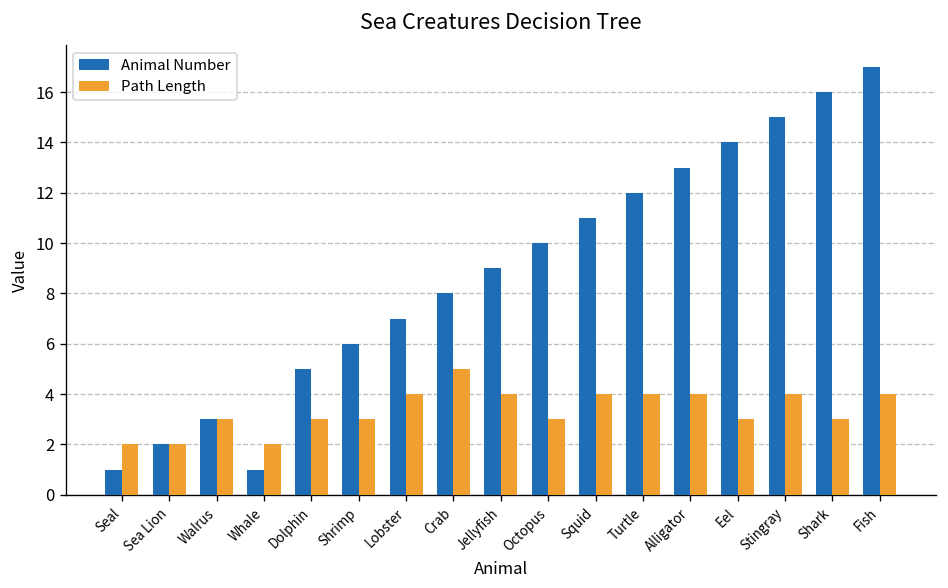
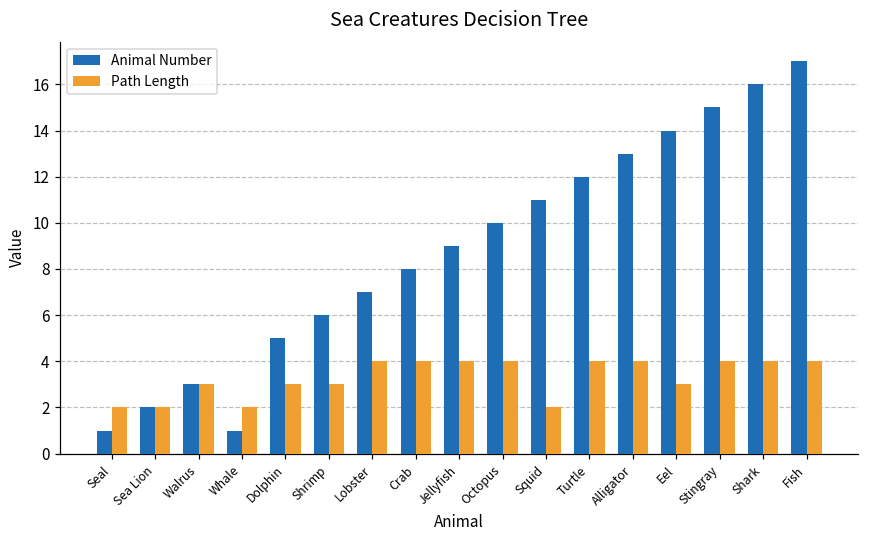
  {
    "Animal Number": {
      "Seal": 1,
      "Sea Lion": 2,
      "Walrus": 3,
      "Whale": 1,
      "Dolphin": 5,
      "Shrimp": 6,
      "Lobster": 7,
      "Crab": 8,
      "Jellyfish": 9,
      "Octopus": 10,
      "Squid": 11,
      "Turtle": 12,
      "Alligator": 13,
      "Eel": 14,
      "Stingray": 15,
      "Shark": 16,
      "Fish": 17
    },
    "Path Length": {
      "Seal": 2,
      "Sea Lion": 2,
      "Walrus": 3,
      "Whale": 2,
      "Dolphin": 3,
      "Shrimp": 3,
      "Lobster": 4,
-     "Crab": 5,
+     "Crab": 4,
      "Jellyfish": 4,
-     "Octopus": 3,
-     "Squid": 4,
+     "Octopus": 4,
+     "Squid": 2,
      "Turtle": 4,
      "Alligator": 4,
      "Eel": 3,
      "Stingray": 4,
-     "Shark": 3,
+     "Shark": 4,
      "Fish": 4
    }
  }
